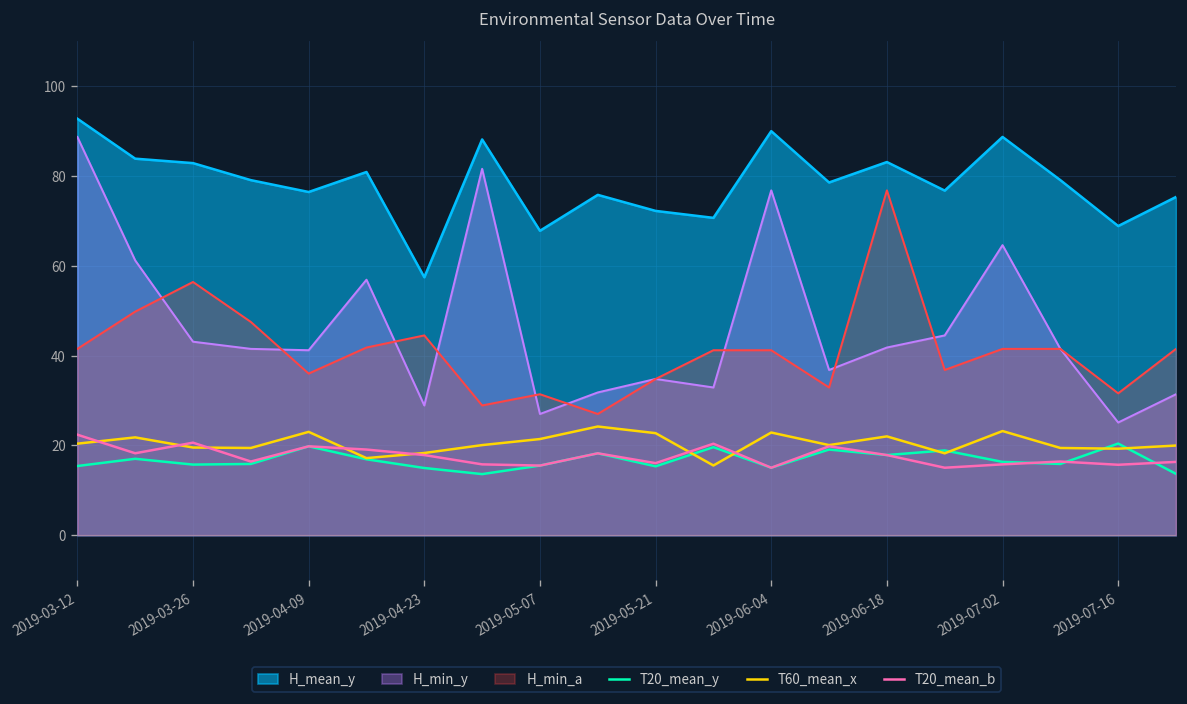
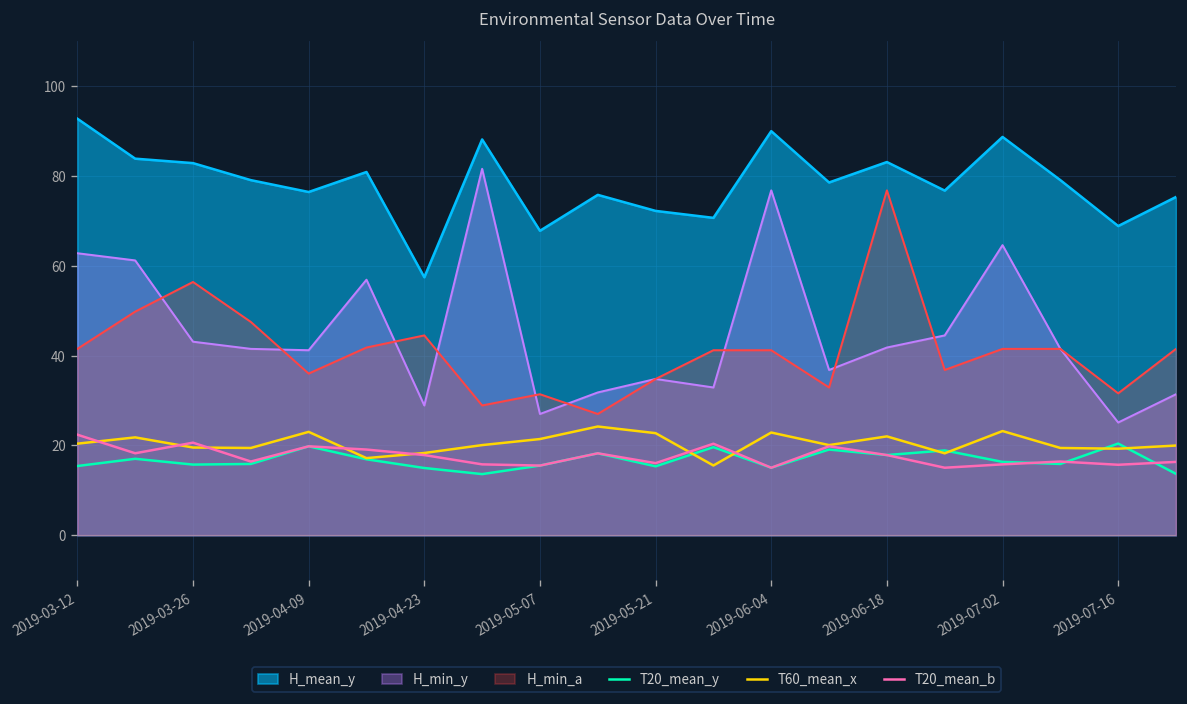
  {
    "H_mean_y": {
      "2019-03-12": 93,
      "2019-03-26": 83,
      "2019-04-09": 76,
      "2019-04-23": 57,
      "2019-05-07": 68,
      "2019-05-21": 72,
      "2019-06-04": 90,
      "2019-06-18": 83,
      "2019-07-02": 89,
      "2019-07-16": 69
    },
    "H_min_y": {
-     "2019-03-12": 89,
+     "2019-03-12": 63,
      "2019-03-26": 43,
      "2019-04-09": 41,
      "2019-04-23": 29,
      "2019-05-07": 27,
      "2019-06-04": 77,
      "2019-06-18": 42,
      "2019-07-02": 65,
      "2019-07-16": 25
    },
    "H_min_a": {
      "2019-03-12": 42,
      "2019-03-26": 56,
      "2019-04-09": 36,
      "2019-04-23": 45,
      "2019-05-07": 31,
      "2019-06-04": 41,
      "2019-06-18": 77,
      "2019-07-02": 42,
      "2019-07-16": 32
    },
    "T20_mean_y": {
      "2019-03-12": 15,
      "2019-03-26": 16,
      "2019-04-23": 15,
      "2019-05-21": 15,
      "2019-07-16": 20
    },
    "T60_mean_x": {
      "2019-03-12": 20,
      "2019-03-26": 20,
      "2019-04-09": 23,
      "2019-05-07": 21,
      "2019-05-21": 23,
      "2019-06-04": 23,
      "2019-06-18": 22,
      "2019-07-02": 23,
      "2019-07-16": 19
    },
    "T20_mean_b": {
      "2019-03-12": 22,
      "2019-03-26": 21,
      "2019-05-21": 16,
      "2019-07-16": 16
    }
  }
